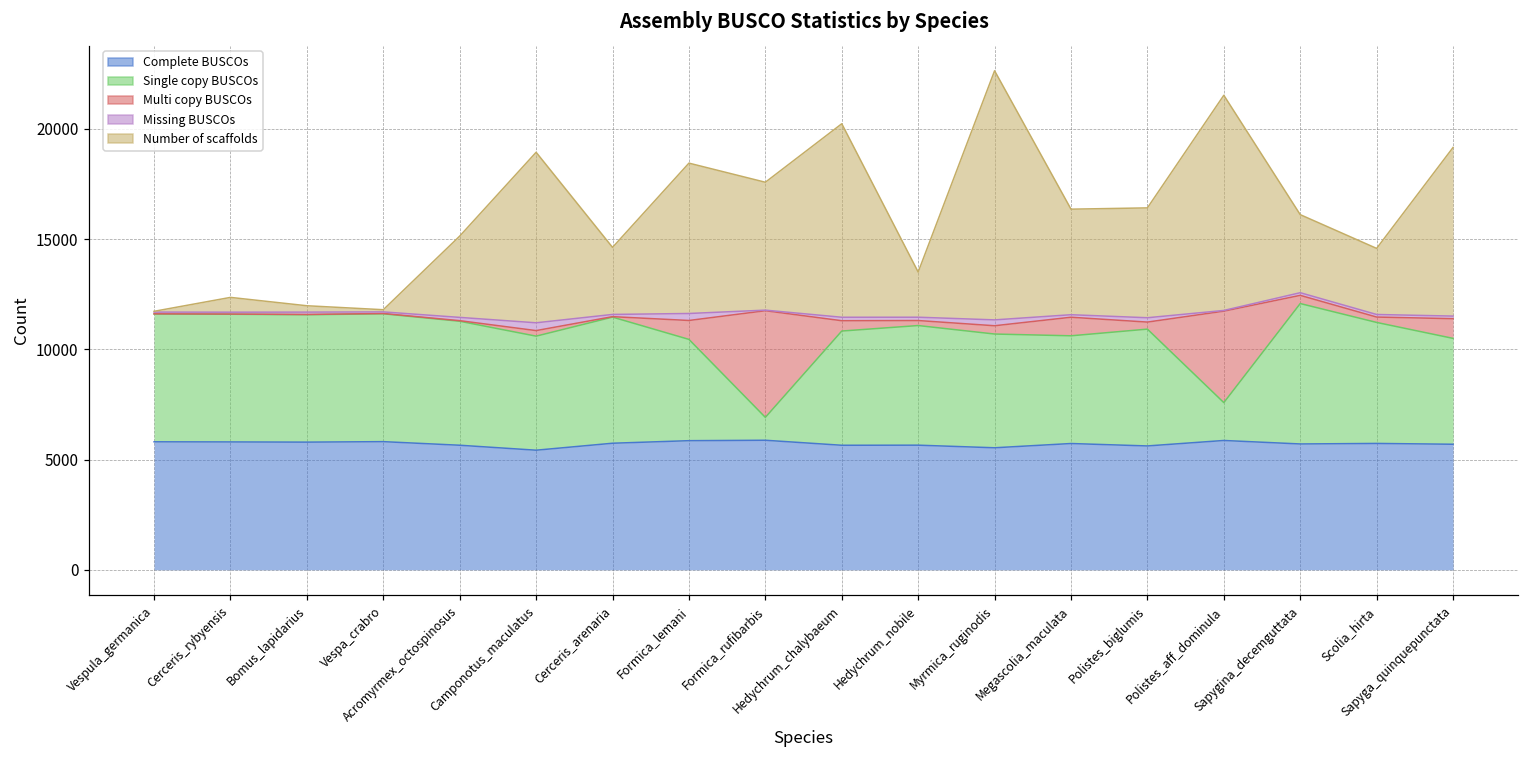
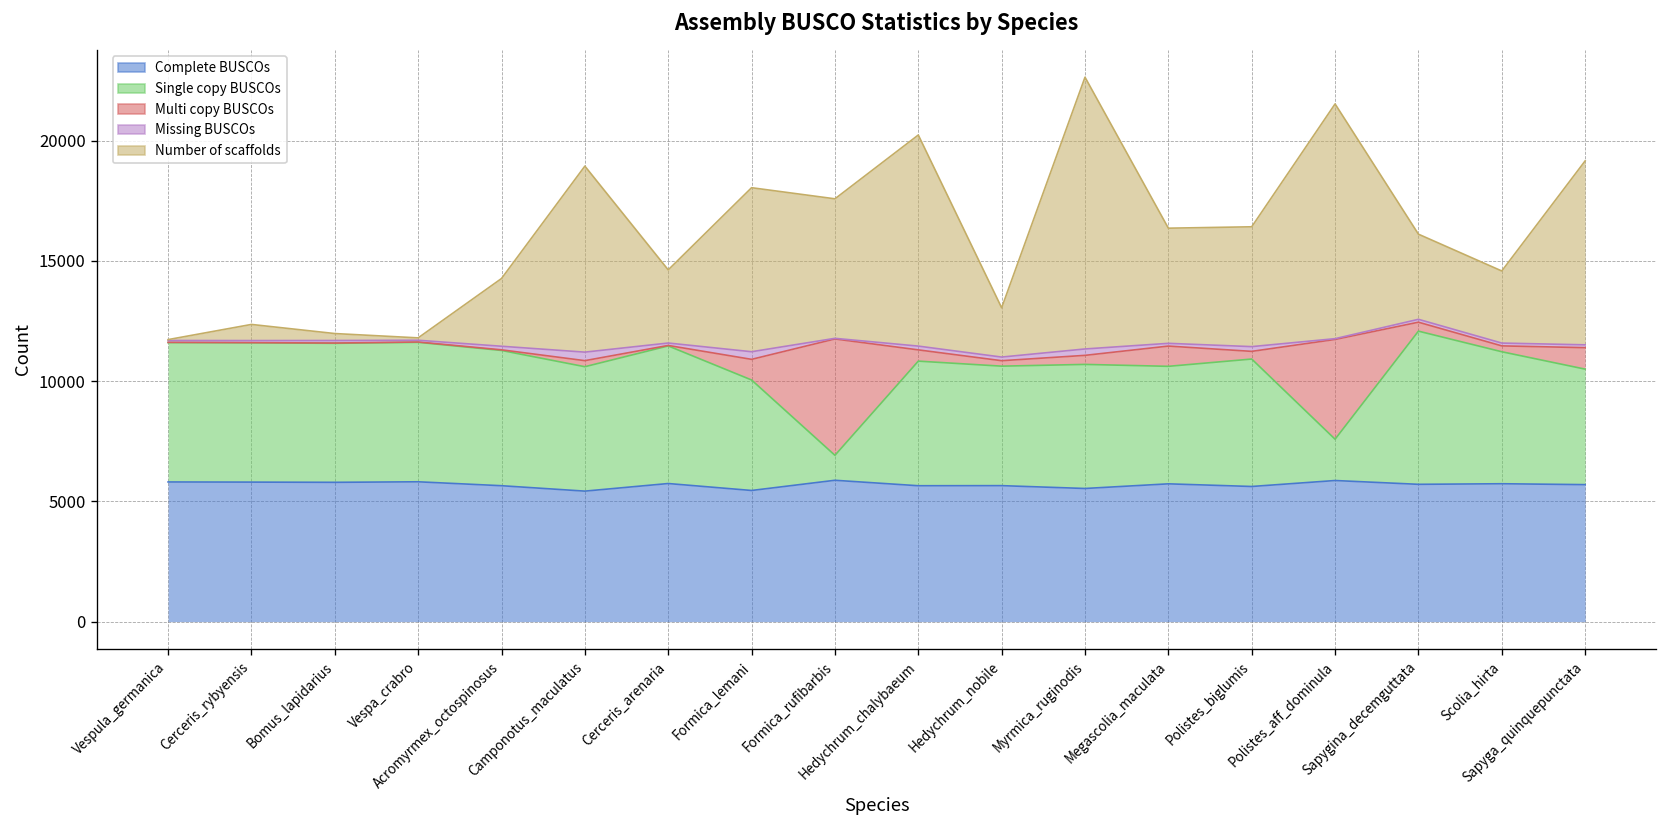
  {
    "Complete BUSCOs": {
      "Vespula_germanica": 5800,
      "Cerceris_rybyensis": 5800,
      "Bomus_lapidarius": 5800,
      "Vespa_crabro": 5800,
      "Acromyrmex_octospinosus": 5700,
      "Camponotus_maculatus": 5400,
      "Cerceris_arenaria": 5700,
-     "Formica_lemani": 5900,
+     "Formica_lemani": 5500,
      "Formica_rufibarbis": 5900,
      "Hedychrum_chalybaeum": 5600,
      "Hedychrum_nobile": 5700,
      "Myrmica_ruginodis": 5500,
      "Megascolia_maculata": 5700,
      "Polistes_biglumis": 5600,
      "Polistes_aff_dominula": 5900,
      "Sapygina_decemguttata": 5700,
      "Scolia_hirta": 5700,
      "Sapyga_quinquepunctata": 5700
    },
    "Single copy BUSCOs": {
      "Camponotus_maculatus": 5200,
      "Formica_lemani": 4600,
      "Formica_rufibarbis": 1000,
      "Hedychrum_chalybaeum": 5200,
-     "Hedychrum_nobile": 5400,
+     "Hedychrum_nobile": 5000,
      "Myrmica_ruginodis": 5200,
      "Megascolia_maculata": 4900,
      "Polistes_biglumis": 5300,
      "Polistes_aff_dominula": 1700,
      "Sapygina_decemguttata": 6400,
      "Scolia_hirta": 5500,
      "Sapyga_quinquepunctata": 4800
    },
    "Multi copy BUSCOs": {
      "Camponotus_maculatus": 300,
      "Formica_lemani": 900,
      "Hedychrum_chalybaeum": 500,
      "Hedychrum_nobile": 200,
      "Myrmica_ruginodis": 400,
      "Polistes_biglumis": 300
    },
    "Missing BUSCOs": {
      "Acromyrmex_octospinosus": 100,
      "Camponotus_maculatus": 400,
      "Formica_lemani": 300,
      "Hedychrum_chalybaeum": 200,
      "Hedychrum_nobile": 200,
      "Myrmica_ruginodis": 300,
      "Polistes_biglumis": 200
    },
    "Number of scaffolds": {
      "Cerceris_rybyensis": 700,
      "Bomus_lapidarius": 300,
-     "Acromyrmex_octospinosus": 3700,
+     "Acromyrmex_octospinosus": 2800,
      "Camponotus_maculatus": 7700,
      "Cerceris_arenaria": 3000,
      "Formica_lemani": 6800,
      "Formica_rufibarbis": 5800,
      "Hedychrum_chalybaeum": 8800,
      "Hedychrum_nobile": 2000,
      "Myrmica_ruginodis": 11300,
      "Megascolia_maculata": 4800,
      "Polistes_biglumis": 5000,
      "Polistes_aff_dominula": 9800,
      "Sapygina_decemguttata": 3500,
      "Scolia_hirta": 3000,
      "Sapyga_quinquepunctata": 7600
    }
  }
